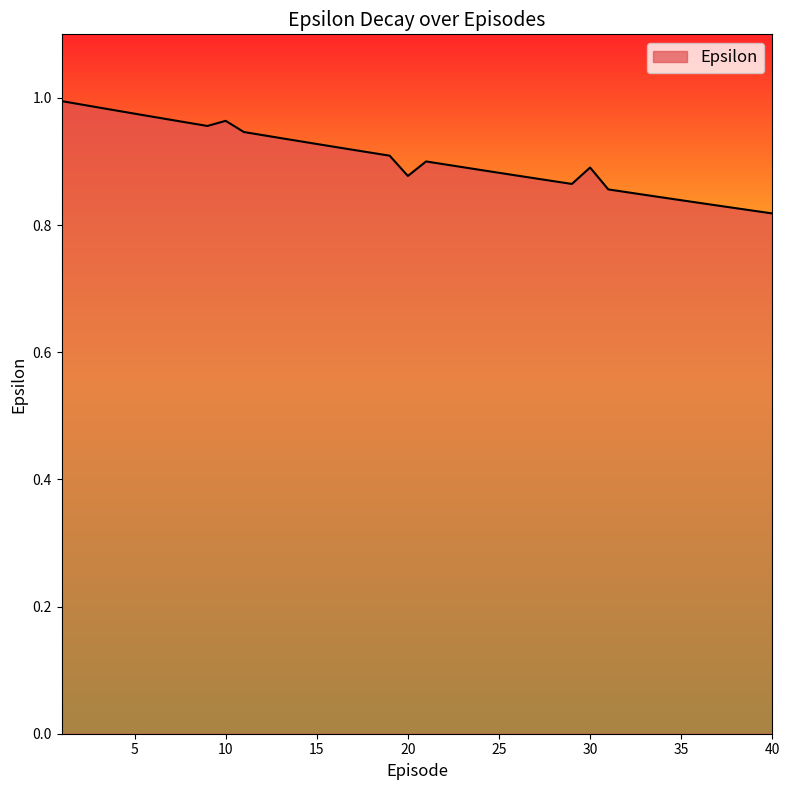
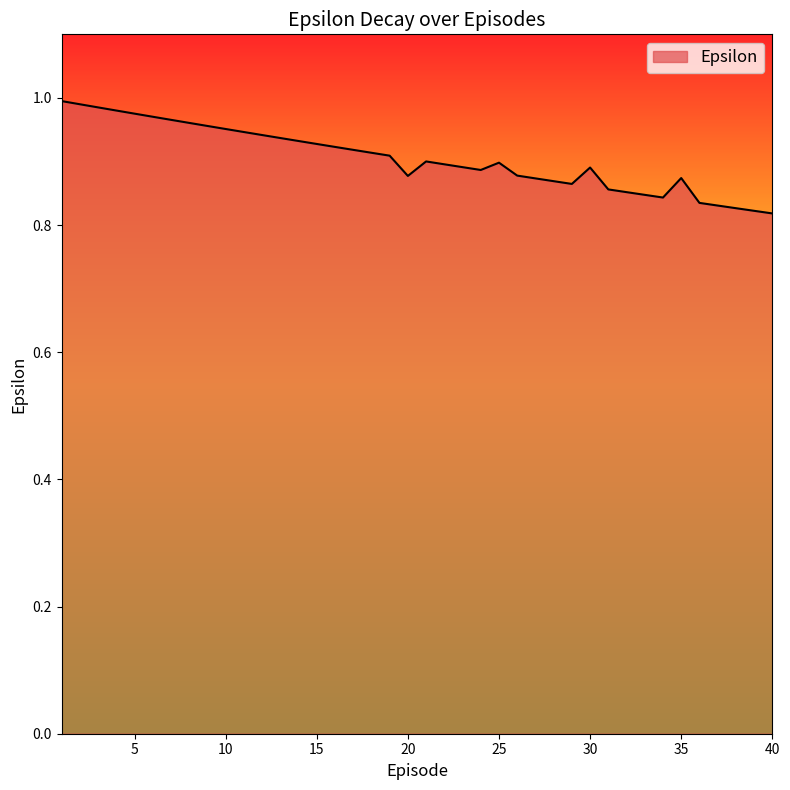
  {
    "5": 0.98,
-   "10": 0.96,
+   "10": 0.95,
    "15": 0.93,
    "20": 0.88,
-   "25": 0.88,
+   "25": 0.90,
    "30": 0.89,
-   "35": 0.84,
+   "35": 0.87,
    "40": 0.82
  }
